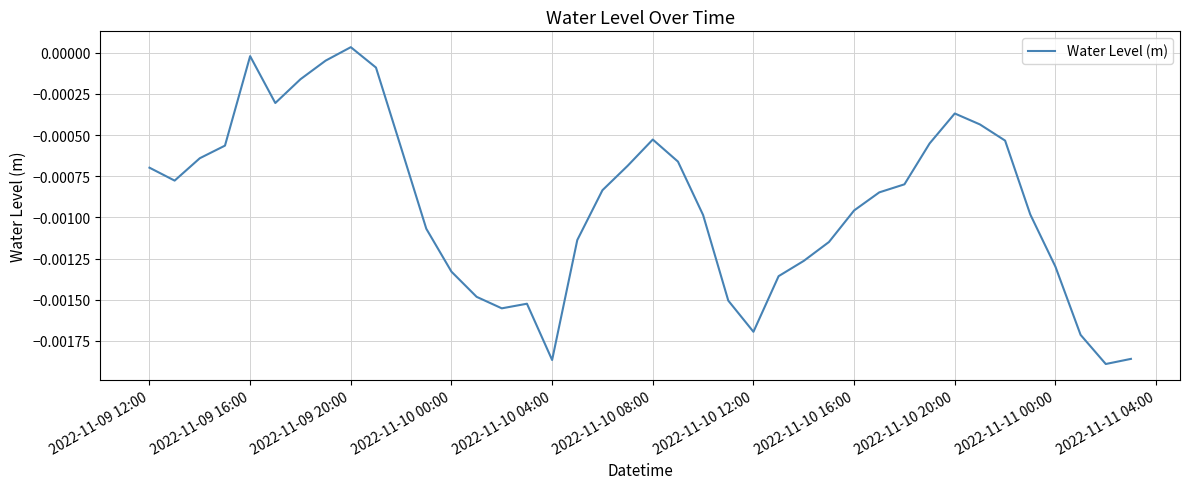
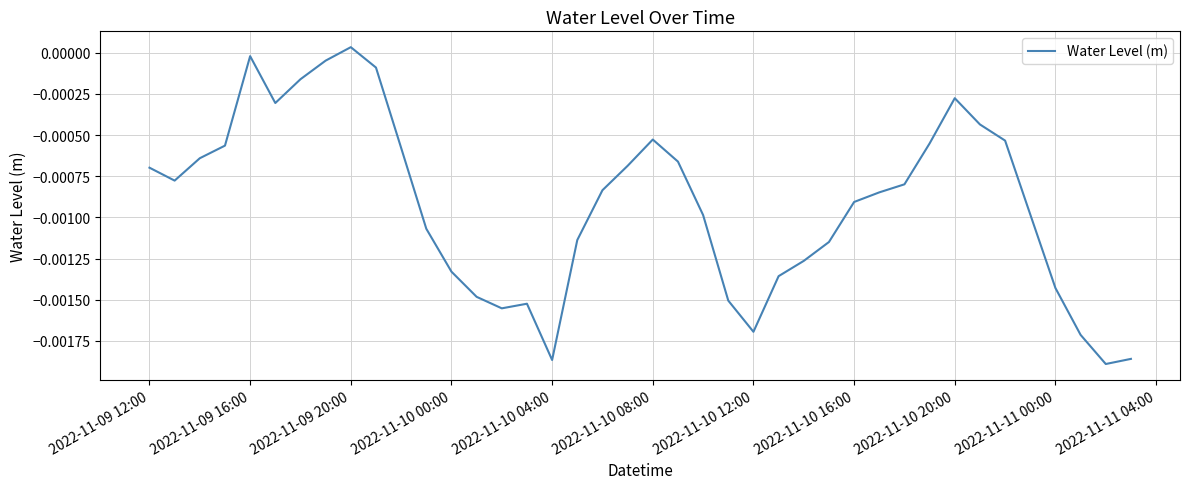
  {
    "2022-11-09 12:00": -0.00070,
    "2022-11-09 16:00": -0.00002,
    "2022-11-09 20:00": 0.00003,
    "2022-11-10 00:00": -0.00133,
    "2022-11-10 04:00": -0.00187,
    "2022-11-10 08:00": -0.00053,
    "2022-11-10 12:00": -0.00169,
-   "2022-11-10 16:00": -0.00096,
-   "2022-11-10 20:00": -0.00037,
-   "2022-11-11 00:00": -0.00130
+   "2022-11-10 16:00": -0.00091,
+   "2022-11-10 20:00": -0.00028,
+   "2022-11-11 00:00": -0.00143
  }
